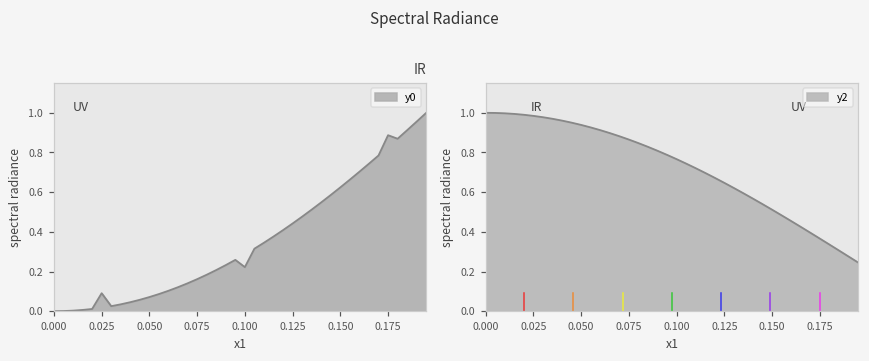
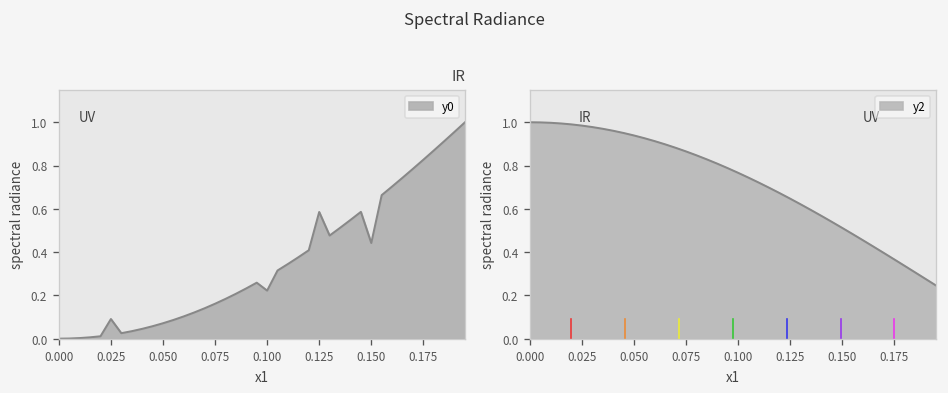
  {
    "IR": {
      "0.000": 0.00,
      "0.025": 0.09,
      "0.050": 0.07,
      "0.075": 0.16,
      "0.100": 0.22,
-     "0.125": 0.44,
-     "0.150": 0.62,
-     "0.175": 0.89
+     "0.125": 0.59,
+     "0.150": 0.44,
+     "0.175": 0.83
    }
  }
